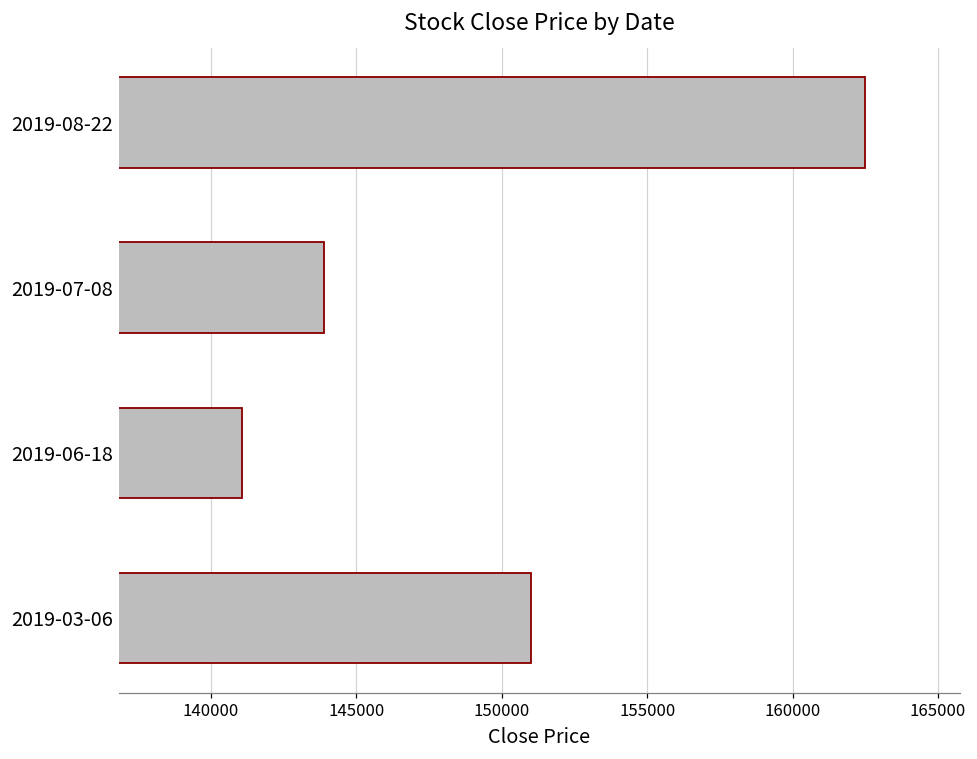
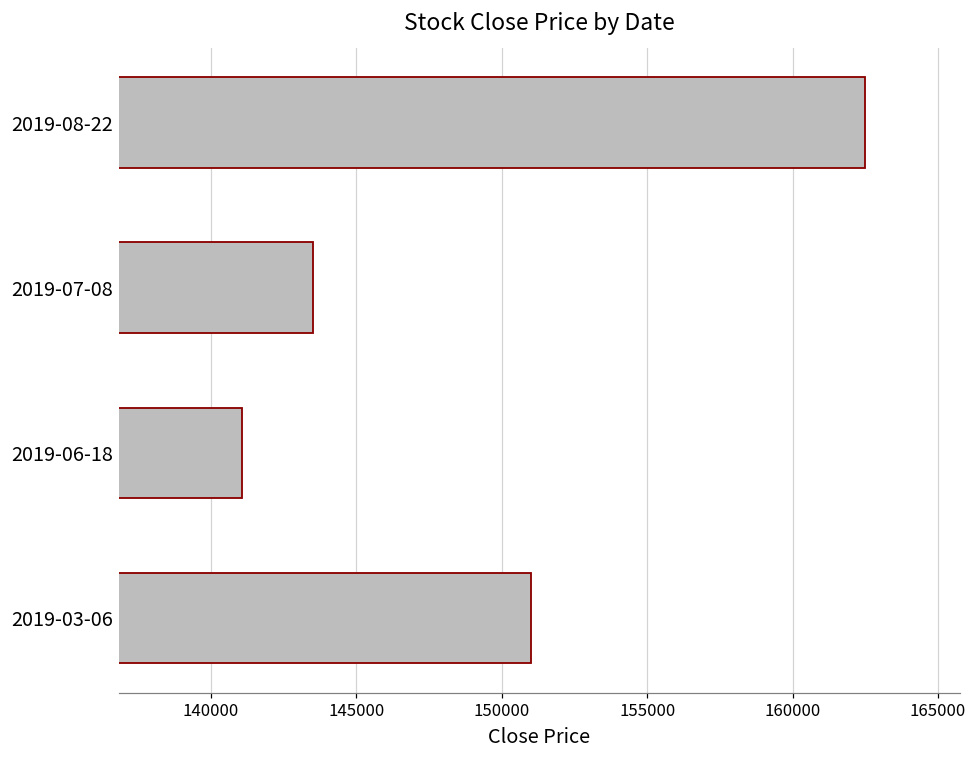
  {
    "2019-08-22": 162500,
-   "2019-07-08": 143900,
+   "2019-07-08": 143500,
    "2019-06-18": 141100,
    "2019-03-06": 151000
  }
